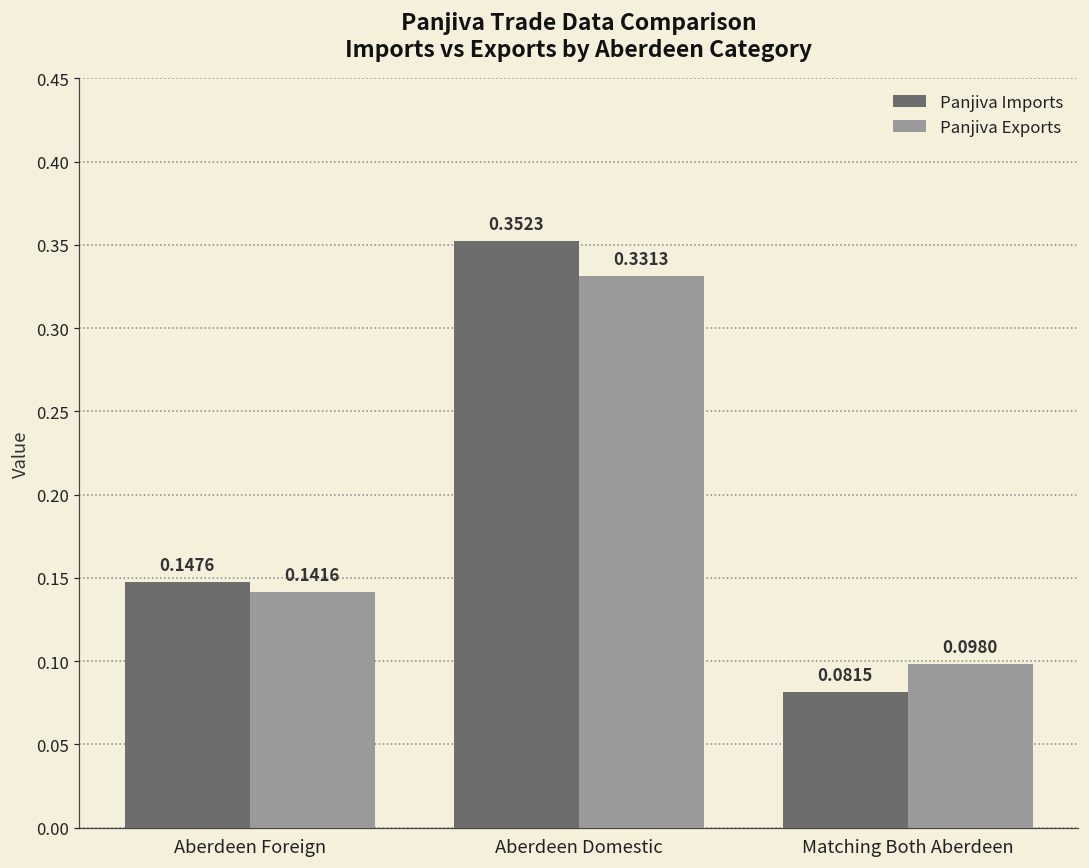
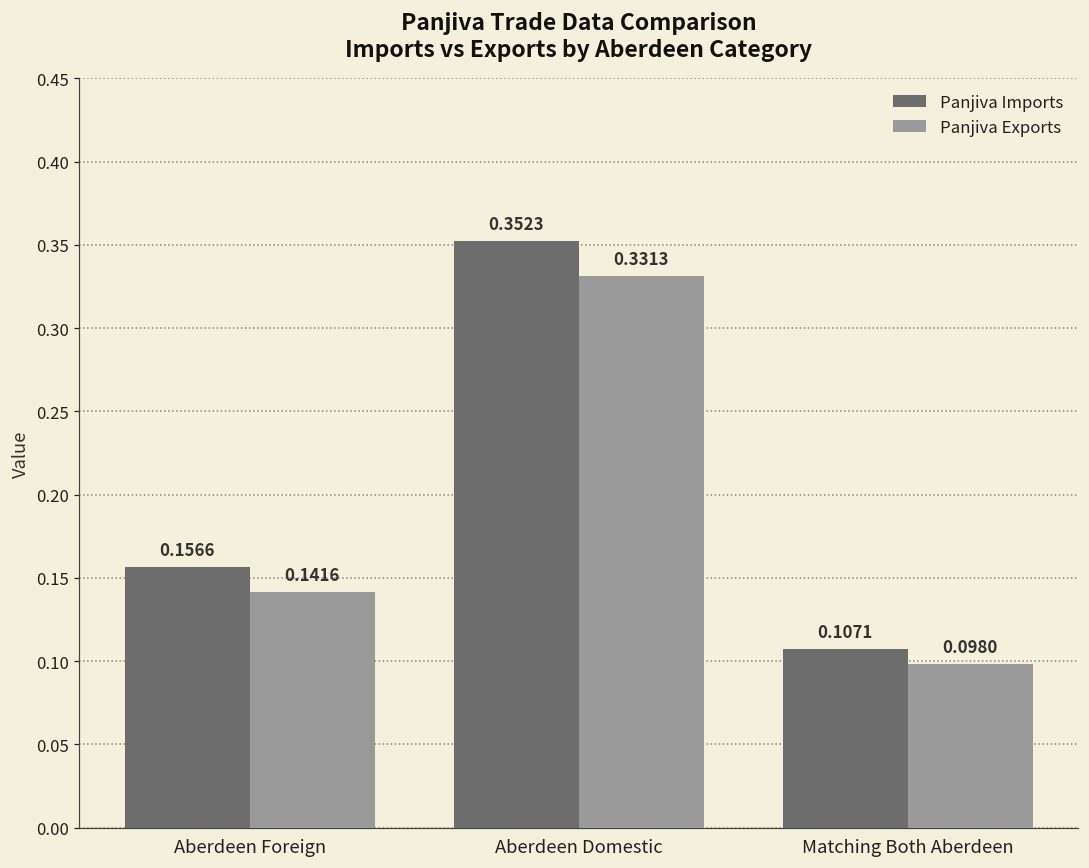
  {
    "Panjiva Imports": {
-     "Aberdeen Foreign": 0.1476,
+     "Aberdeen Foreign": 0.1566,
      "Aberdeen Domestic": 0.3523,
-     "Matching Both Aberdeen": 0.0815
+     "Matching Both Aberdeen": 0.1071
    },
    "Panjiva Exports": {
      "Aberdeen Foreign": 0.1416,
      "Aberdeen Domestic": 0.3313,
      "Matching Both Aberdeen": 0.0980
    }
  }
